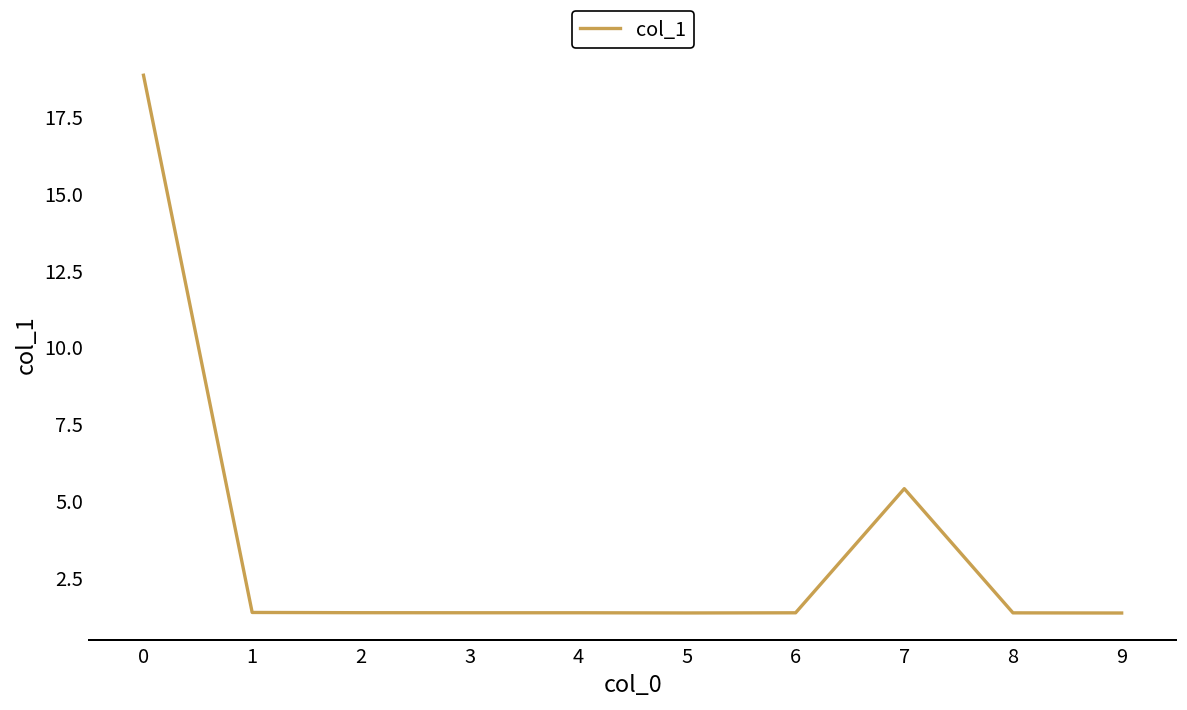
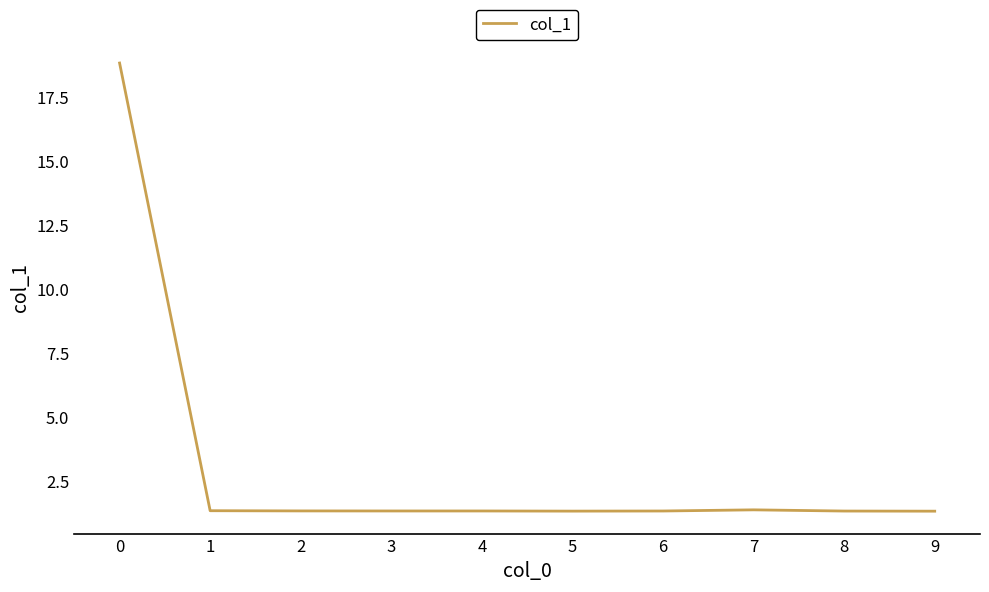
  {
    "0": 18.8,
    "1": 1.3,
    "2": 1.3,
    "3": 1.3,
    "4": 1.3,
    "5": 1.3,
    "6": 1.3,
-   "7": 5.4,
+   "7": 1.4,
    "8": 1.3,
    "9": 1.3
  }
